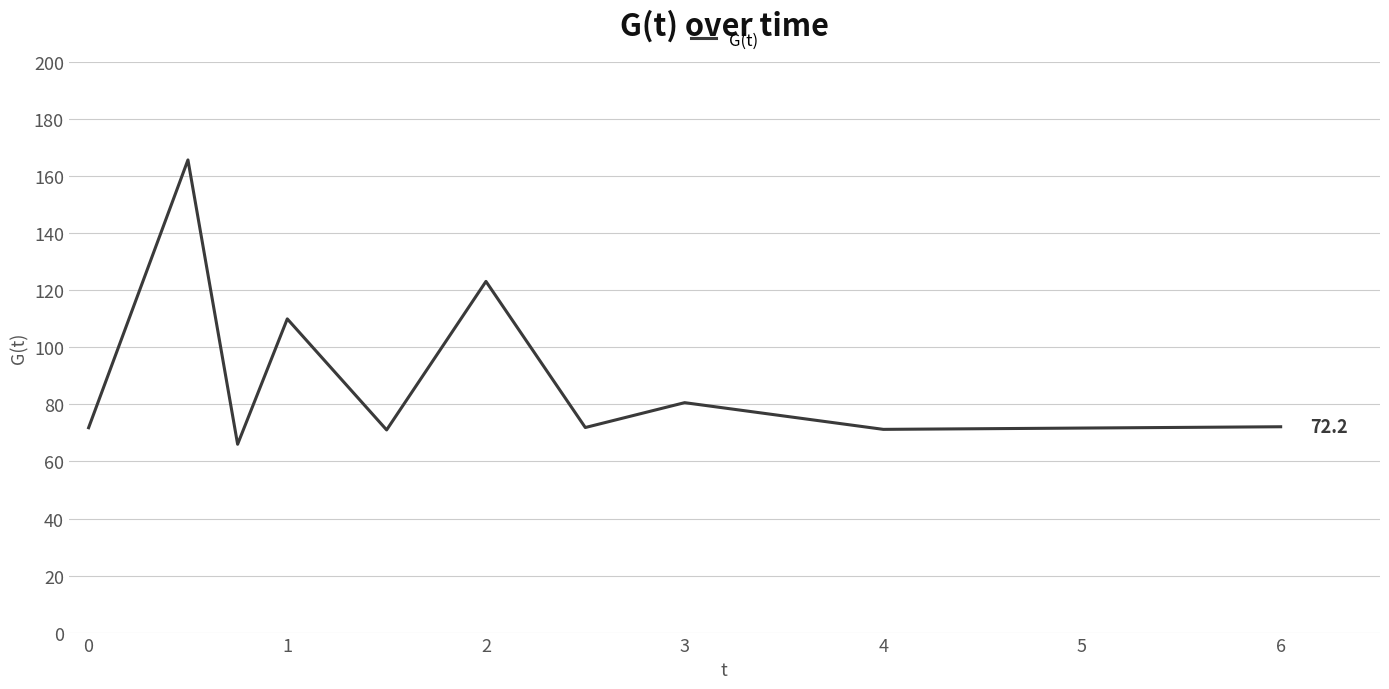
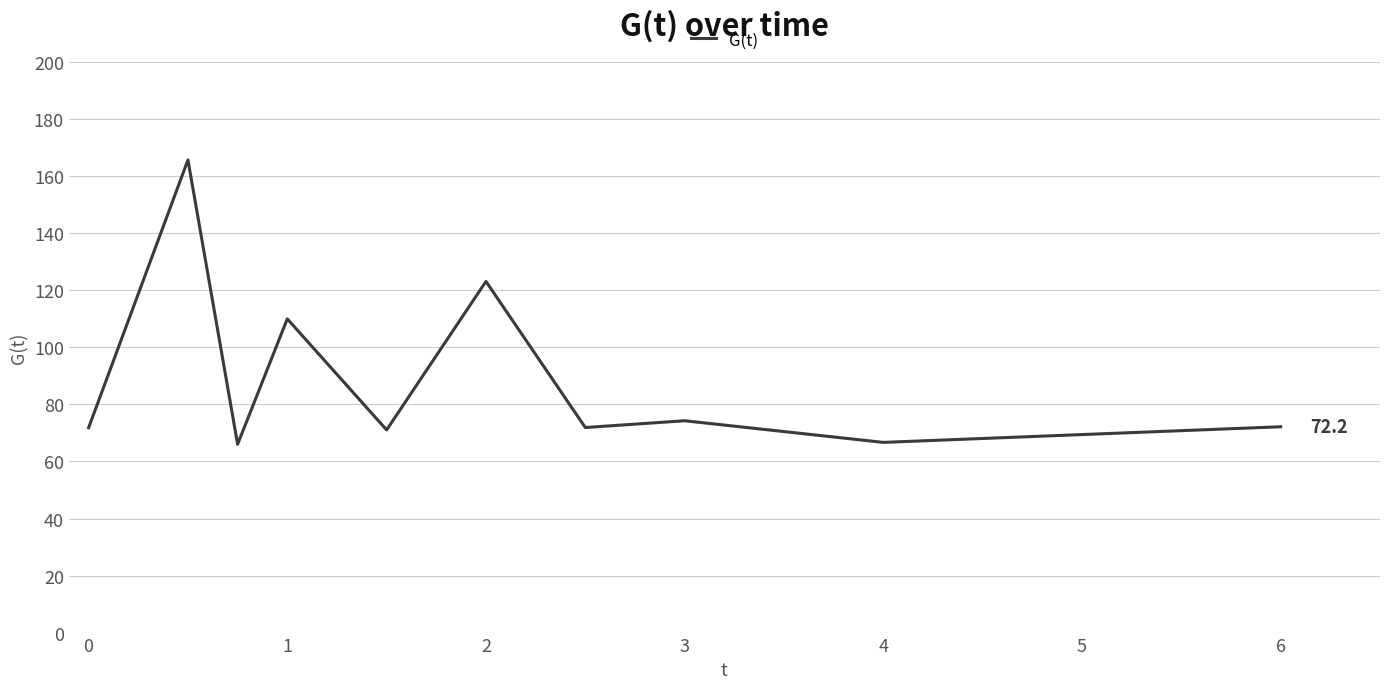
  {
    "0": 72,
    "1": 110,
    "2": 123,
-   "3": 81,
-   "4": 71,
+   "3": 74,
+   "4": 67,
    "6": 72
  }
